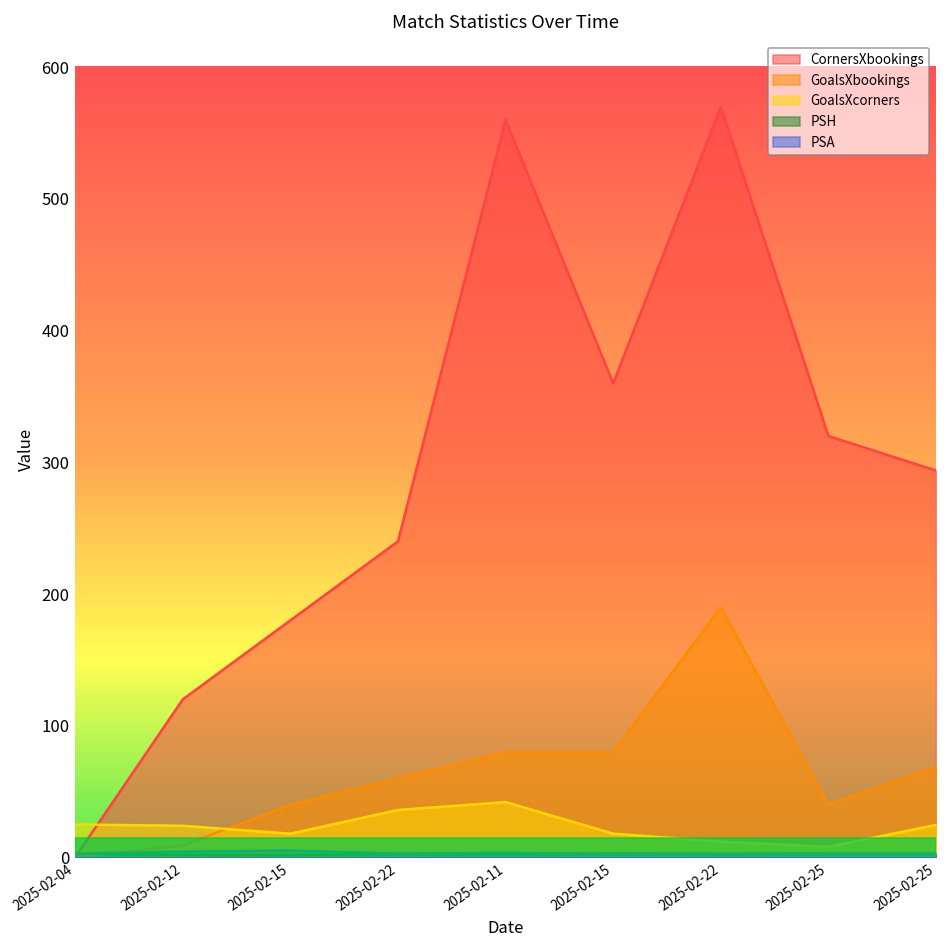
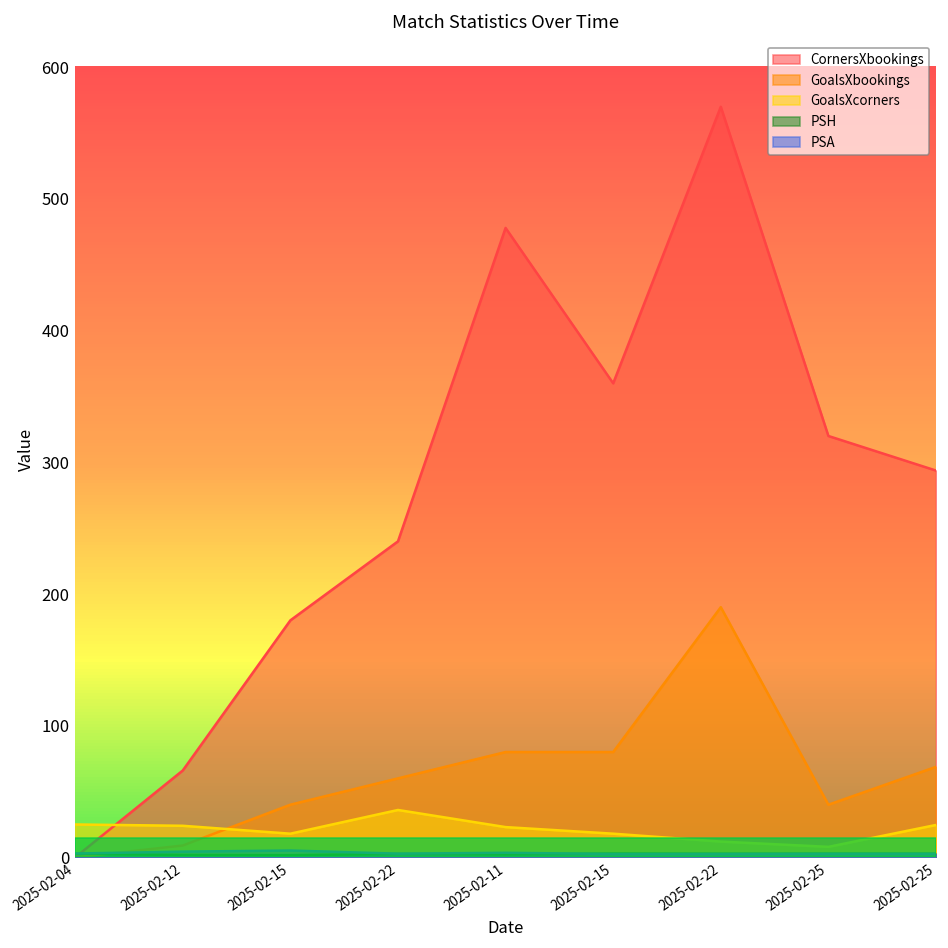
  {
    "CornersXbookings": {
-     "2025-02-12": 120,
-     "2025-02-11": 560
+     "2025-02-12": 66,
+     "2025-02-11": 478
    },
    "GoalsXbookings": {
      "2025-02-11": 80
    },
    "GoalsXcorners": {
      "2025-02-04": 25,
      "2025-02-12": 24,
-     "2025-02-11": 42
+     "2025-02-11": 23
    }
  }
